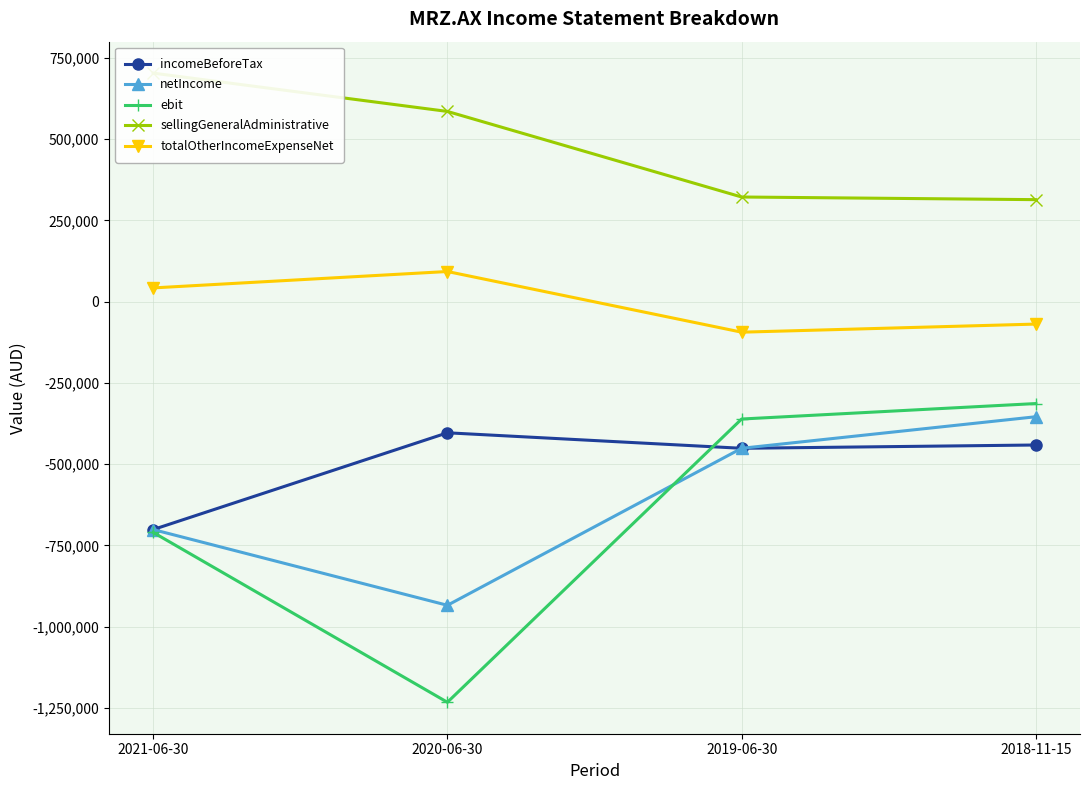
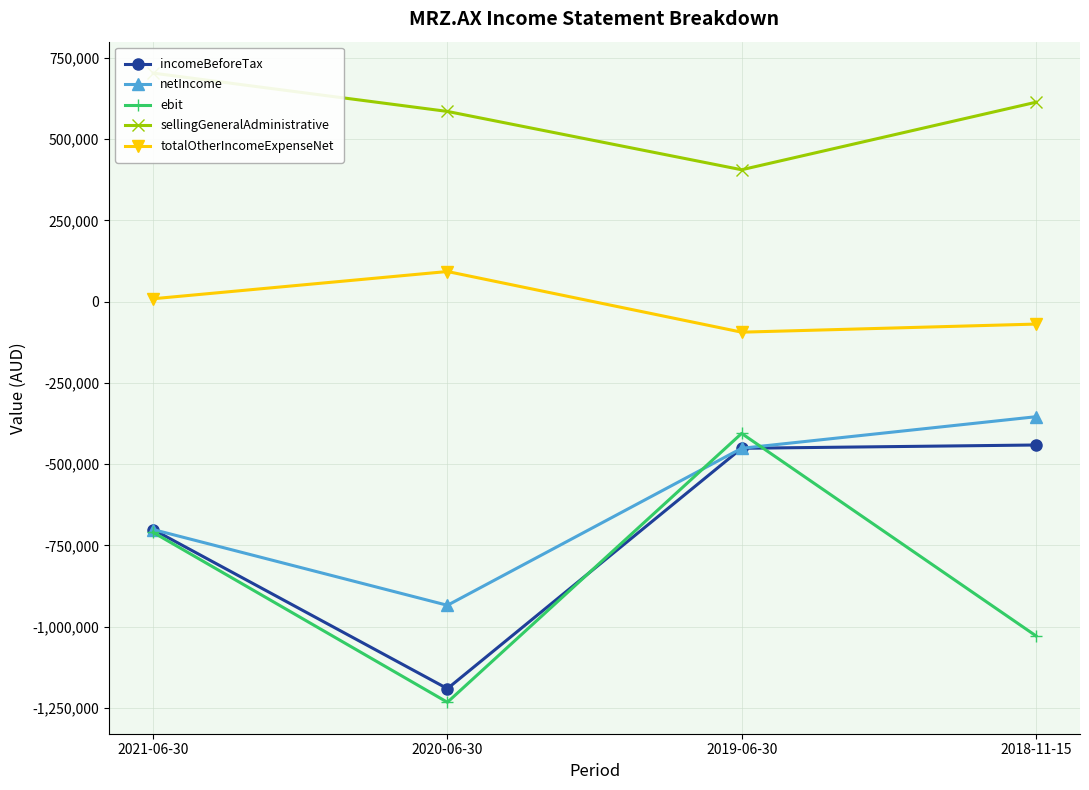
  {
    "incomeBeforeTax": {
-     "2020-06-30": "-400,000",
+     "2020-06-30": "-1,190,000",
      "2018-11-15": "-440,000"
    },
    "netIncome": {
      "2020-06-30": "-930,000",
      "2018-11-15": "-350,000"
    },
    "ebit": {
      "2021-06-30": "-710,000",
      "2020-06-30": "-1,230,000",
-     "2019-06-30": "-360,000",
-     "2018-11-15": "-310,000"
+     "2019-06-30": "-410,000",
+     "2018-11-15": "-1,030,000"
    },
    "sellingGeneralAdministrative": {
      "2020-06-30": "590,000",
-     "2019-06-30": "320,000",
-     "2018-11-15": "310,000"
+     "2019-06-30": "410,000",
+     "2018-11-15": "610,000"
    },
    "totalOtherIncomeExpenseNet": {
-     "2021-06-30": "40,000",
+     "2021-06-30": "10,000",
      "2020-06-30": "90,000",
      "2019-06-30": "-90,000",
      "2018-11-15": "-70,000"
    }
  }
